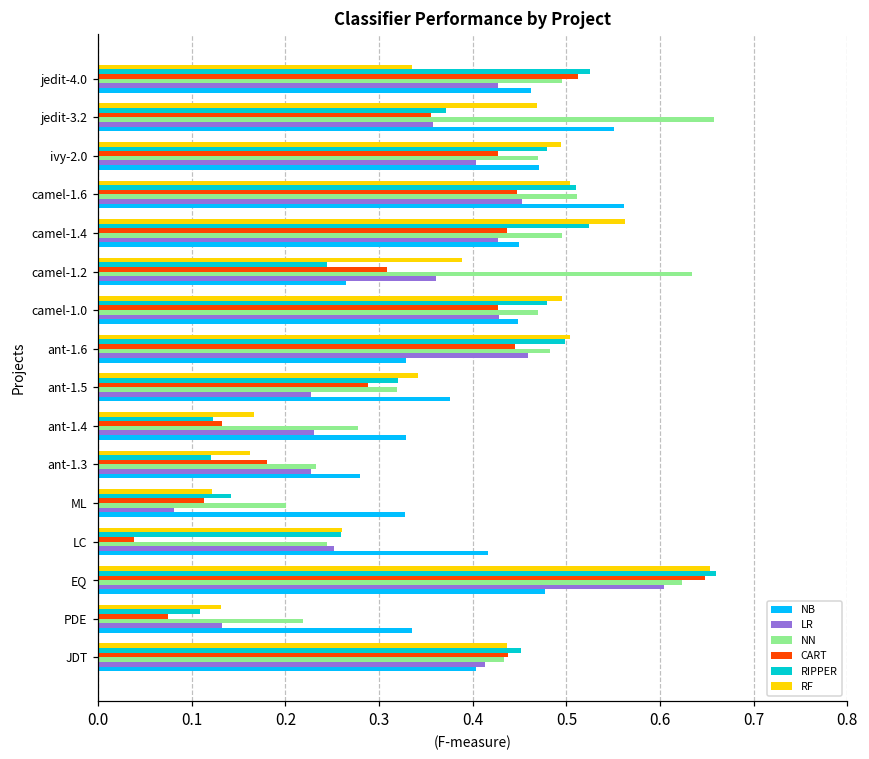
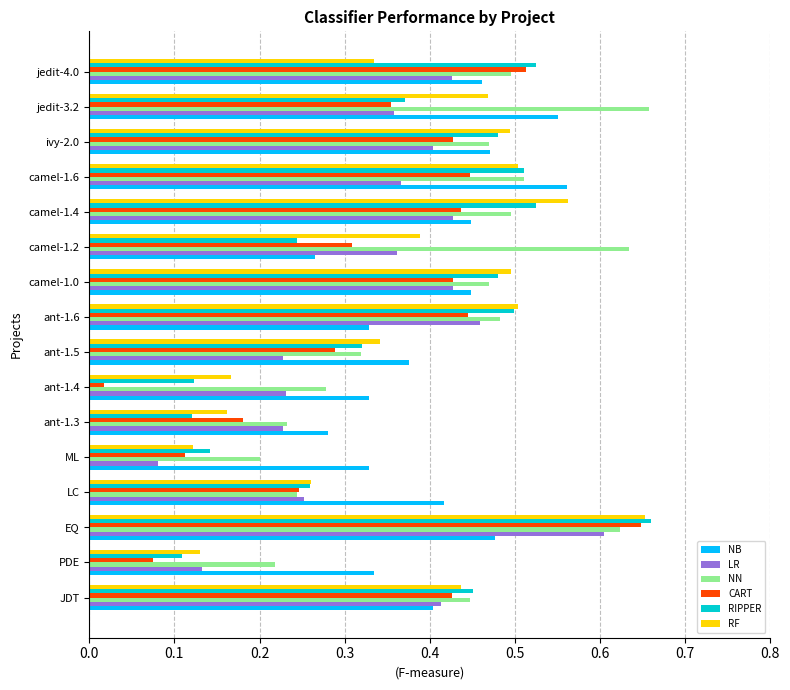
  {
    "LR": {
      "jedit-4.0": 0.43,
      "jedit-3.2": 0.36,
      "ivy-2.0": 0.40,
-     "camel-1.6": 0.45,
+     "camel-1.6": 0.37,
      "camel-1.4": 0.43,
      "camel-1.2": 0.36,
      "camel-1.0": 0.43,
      "ant-1.6": 0.46,
      "ant-1.5": 0.23,
      "ant-1.4": 0.23,
      "ant-1.3": 0.23,
      "ML": 0.08,
      "LC": 0.25,
      "EQ": 0.60,
      "PDE": 0.13,
      "JDT": 0.41
    },
    "NN": {
      "jedit-4.0": 0.50,
      "jedit-3.2": 0.66,
      "ivy-2.0": 0.47,
      "camel-1.6": 0.51,
      "camel-1.4": 0.50,
      "camel-1.2": 0.63,
      "camel-1.0": 0.47,
      "ant-1.6": 0.48,
      "ant-1.5": 0.32,
      "ant-1.4": 0.28,
      "ant-1.3": 0.23,
      "ML": 0.20,
      "LC": 0.24,
      "EQ": 0.62,
      "PDE": 0.22,
-     "JDT": 0.43
+     "JDT": 0.45
    },
    "CART": {
      "jedit-4.0": 0.51,
      "jedit-3.2": 0.35,
      "ivy-2.0": 0.43,
      "camel-1.6": 0.45,
      "camel-1.4": 0.44,
      "camel-1.2": 0.31,
      "camel-1.0": 0.43,
      "ant-1.6": 0.45,
      "ant-1.5": 0.29,
-     "ant-1.4": 0.13,
+     "ant-1.4": 0.02,
      "ant-1.3": 0.18,
      "ML": 0.11,
-     "LC": 0.04,
+     "LC": 0.25,
      "EQ": 0.65,
      "PDE": 0.07,
-     "JDT": 0.44
+     "JDT": 0.43
    },
    "RF": {
      "jedit-4.0": 0.33,
      "jedit-3.2": 0.47,
      "ivy-2.0": 0.49,
      "camel-1.6": 0.50,
      "camel-1.4": 0.56,
      "camel-1.2": 0.39,
      "camel-1.0": 0.49,
      "ant-1.6": 0.50,
      "ant-1.5": 0.34,
      "ant-1.4": 0.17,
      "ant-1.3": 0.16,
      "ML": 0.12,
      "LC": 0.26,
      "EQ": 0.65,
      "PDE": 0.13,
      "JDT": 0.44
    }
  }
